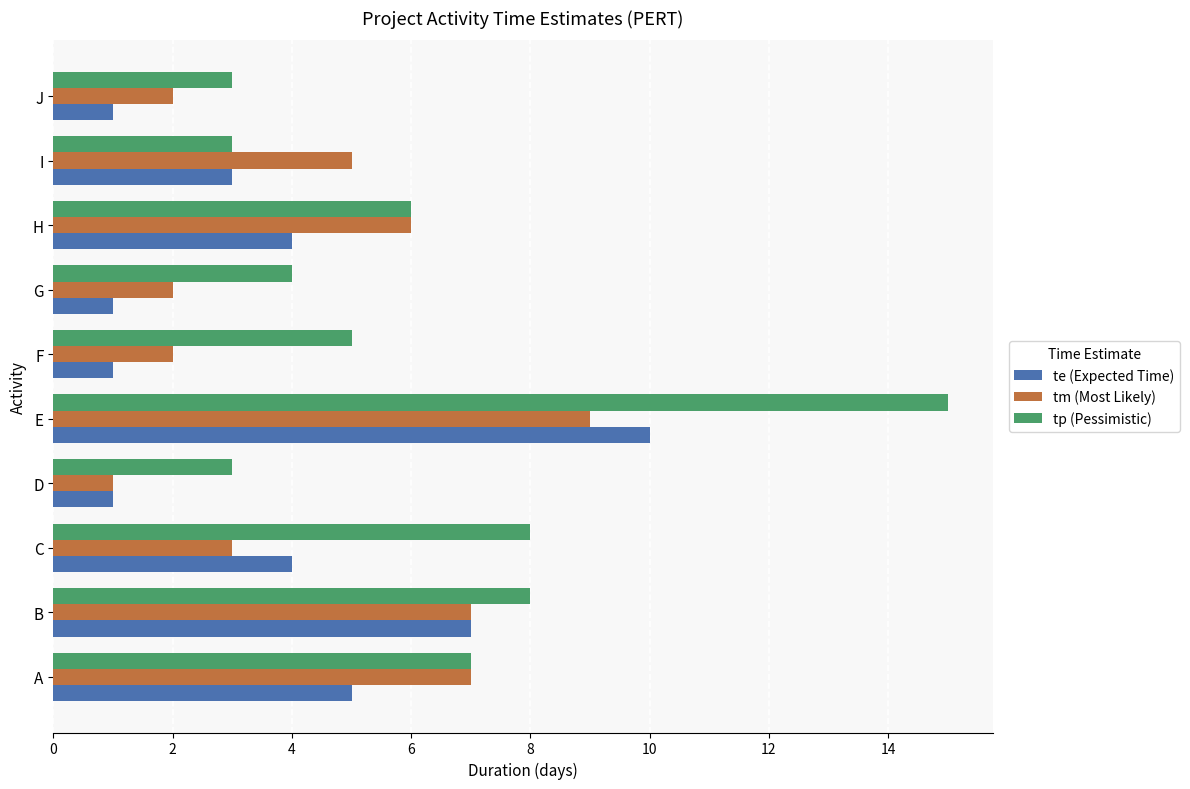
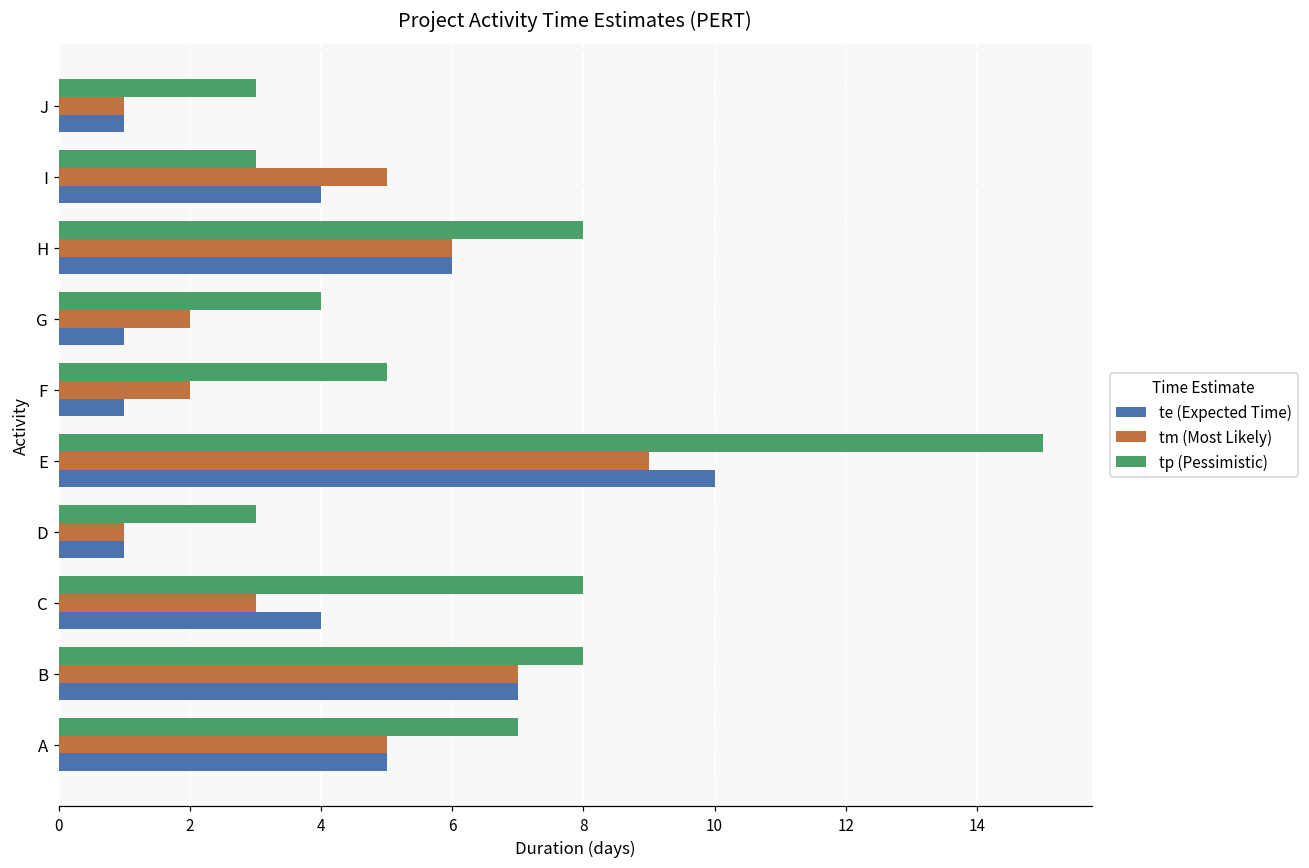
  {
    "te (Expected Time)": {
      "J": 1,
-     "I": 3,
-     "H": 4,
+     "I": 4,
+     "H": 6,
      "G": 1,
      "F": 1,
      "E": 10,
      "D": 1,
      "C": 4,
      "B": 7,
      "A": 5
    },
    "tm (Most Likely)": {
-     "J": 2,
+     "J": 1,
      "I": 5,
      "H": 6,
      "G": 2,
      "F": 2,
      "E": 9,
      "D": 1,
      "C": 3,
      "B": 7,
-     "A": 7
+     "A": 5
    },
    "tp (Pessimistic)": {
      "J": 3,
      "I": 3,
-     "H": 6,
+     "H": 8,
      "G": 4,
      "F": 5,
      "E": 15,
      "D": 3,
      "C": 8,
      "B": 8,
      "A": 7
    }
  }
